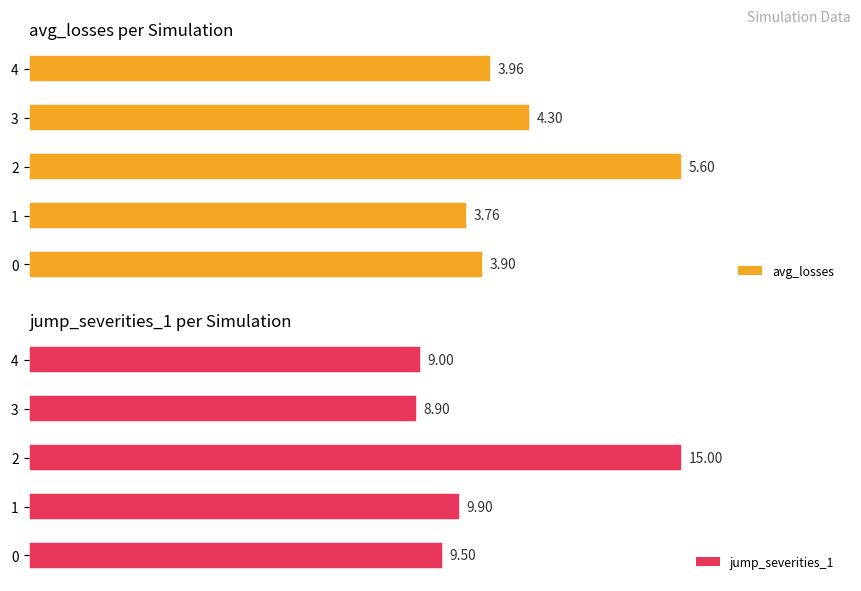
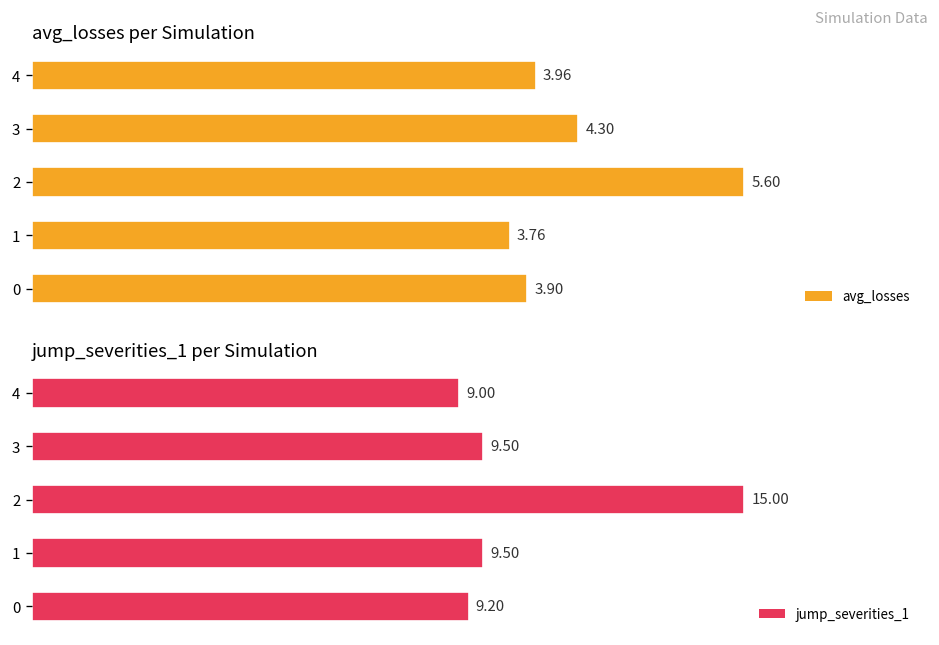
  {
    "avg_losses per Simulation": {
      "4": 3.96,
      "3": 4.30,
      "2": 5.60,
      "1": 3.76,
      "0": 3.90
    },
    "jump_severities_1 per Simulation": {
      "4": 9.00,
-     "3": 8.90,
+     "3": 9.50,
      "2": 15.00,
-     "1": 9.90,
-     "0": 9.50
+     "1": 9.50,
+     "0": 9.20
    }
  }
